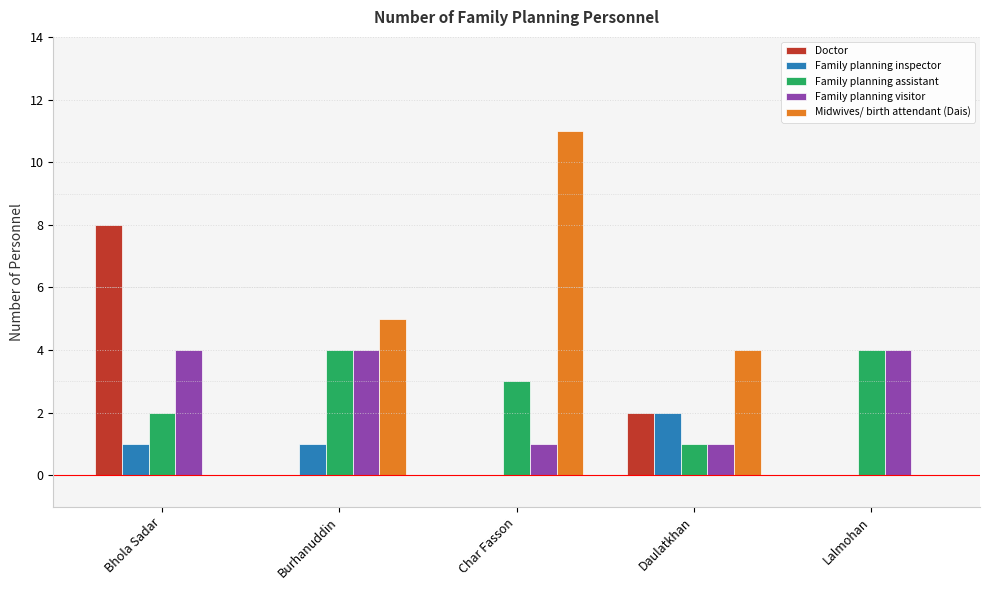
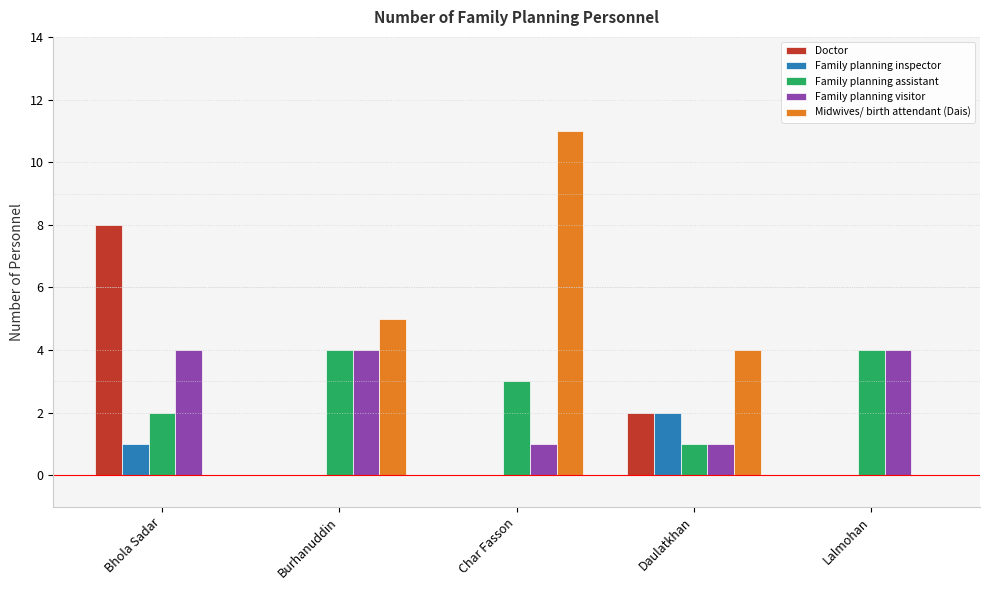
  {
    "Doctor": {
      "Bhola Sadar": 8,
      "Burhanuddin": 0,
      "Char Fasson": 0,
      "Daulatkhan": 2,
      "Lalmohan": 0
    },
    "Family planning inspector": {
      "Bhola Sadar": 1,
-     "Burhanuddin": 1,
+     "Burhanuddin": 0,
      "Char Fasson": 0,
      "Daulatkhan": 2,
      "Lalmohan": 0
    },
    "Family planning assistant": {
      "Bhola Sadar": 2,
      "Burhanuddin": 4,
      "Char Fasson": 3,
      "Daulatkhan": 1,
      "Lalmohan": 4
    },
    "Family planning visitor": {
      "Bhola Sadar": 4,
      "Burhanuddin": 4,
      "Char Fasson": 1,
      "Daulatkhan": 1,
      "Lalmohan": 4
    },
    "Midwives/ birth attendant (Dais)": {
      "Bhola Sadar": 0,
      "Burhanuddin": 5,
      "Char Fasson": 11,
      "Daulatkhan": 4,
      "Lalmohan": 0
    }
  }
